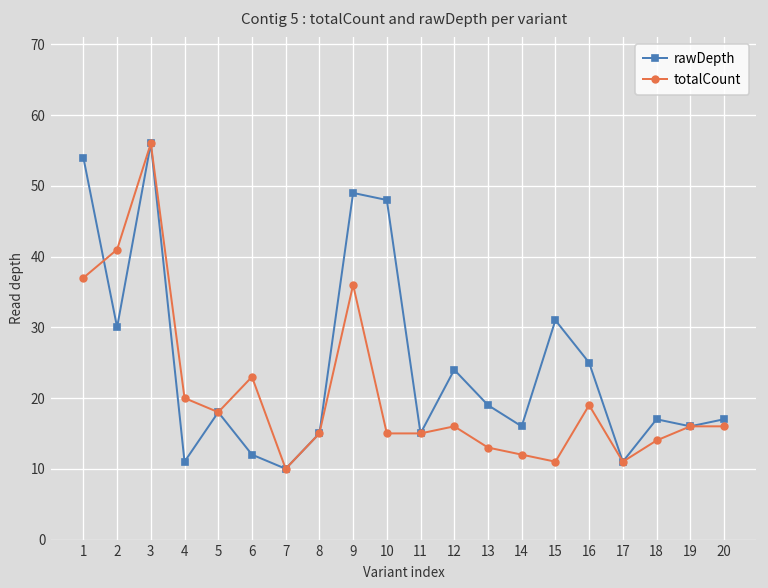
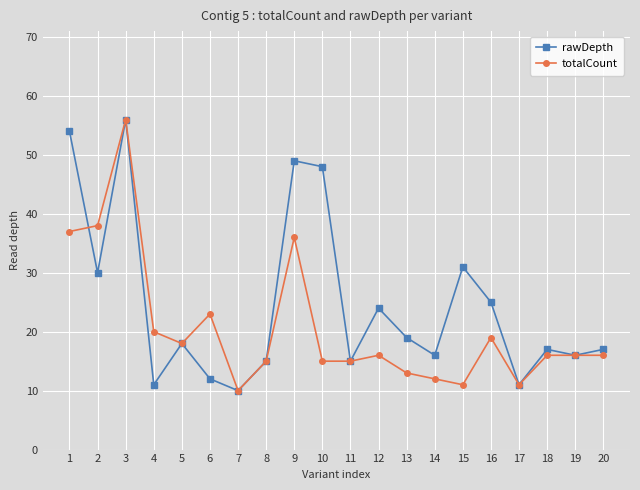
  {
    "rawDepth": {
      "1": 54,
      "2": 30,
      "4": 11,
      "6": 12,
      "9": 49,
      "10": 48,
      "12": 24,
      "13": 19,
      "14": 16,
      "15": 31,
      "16": 25,
      "18": 17,
      "20": 17
    },
    "totalCount": {
      "1": 37,
-     "2": 41,
+     "2": 38,
      "4": 20,
      "6": 23,
      "9": 36,
      "10": 15,
      "12": 16,
      "13": 13,
      "14": 12,
      "15": 11,
      "16": 19,
-     "18": 14,
+     "18": 16,
      "20": 16
    }
  }
